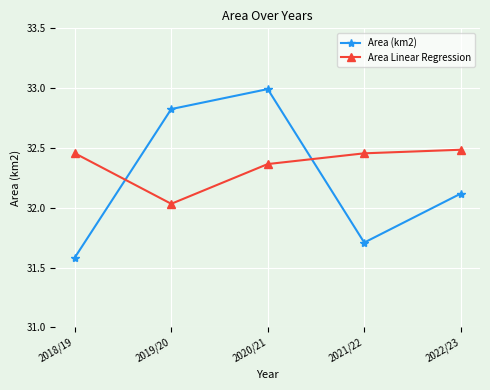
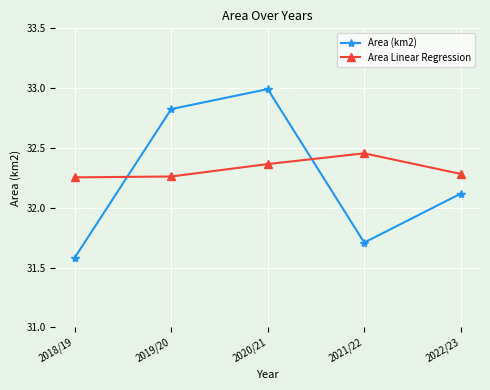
  {
    "Area (km2)": {
      "2018/19": 31.58,
      "2019/20": 32.83,
      "2020/21": 32.99,
      "2021/22": 31.71,
      "2022/23": 32.12
    },
    "Area Linear Regression": {
-     "2018/19": 32.46,
-     "2019/20": 32.03,
+     "2018/19": 32.25,
+     "2019/20": 32.26,
      "2020/21": 32.37,
      "2021/22": 32.46,
-     "2022/23": 32.49
+     "2022/23": 32.28
    }
  }
